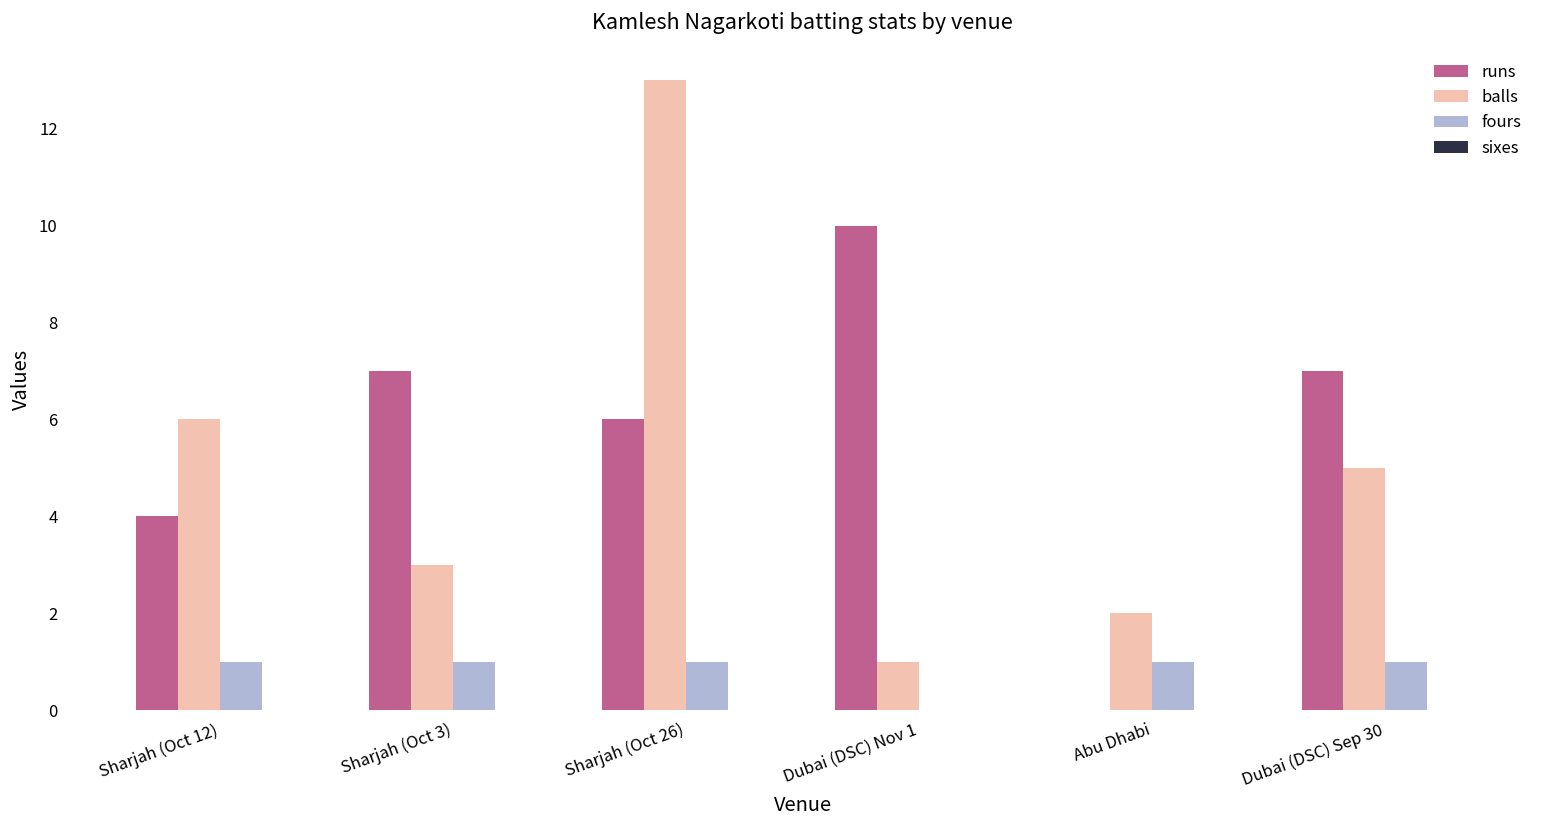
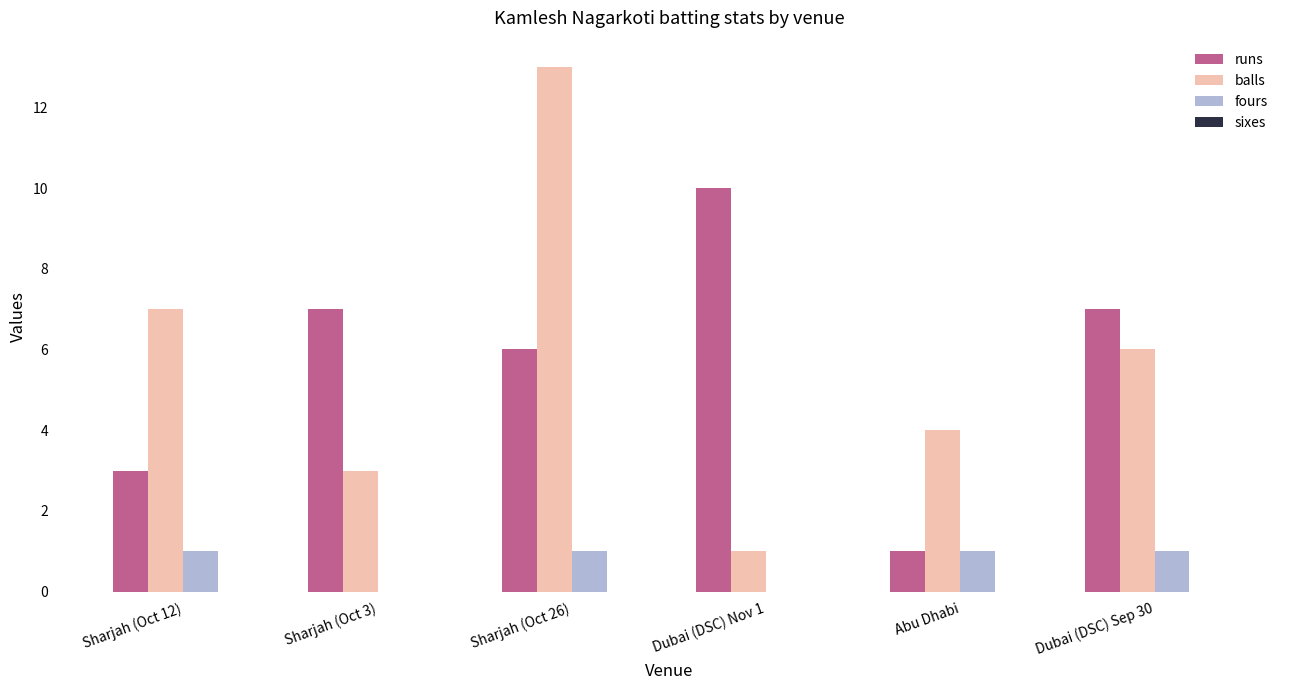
  {
    "runs": {
-     "Sharjah (Oct 12)": 4,
+     "Sharjah (Oct 12)": 3,
      "Sharjah (Oct 3)": 7,
      "Sharjah (Oct 26)": 6,
      "Dubai (DSC) Nov 1": 10,
-     "Abu Dhabi": 0,
+     "Abu Dhabi": 1,
      "Dubai (DSC) Sep 30": 7
    },
    "balls": {
-     "Sharjah (Oct 12)": 6,
+     "Sharjah (Oct 12)": 7,
      "Sharjah (Oct 3)": 3,
      "Sharjah (Oct 26)": 13,
      "Dubai (DSC) Nov 1": 1,
-     "Abu Dhabi": 2,
-     "Dubai (DSC) Sep 30": 5
+     "Abu Dhabi": 4,
+     "Dubai (DSC) Sep 30": 6
    },
    "fours": {
      "Sharjah (Oct 12)": 1,
-     "Sharjah (Oct 3)": 1,
+     "Sharjah (Oct 3)": 0,
      "Sharjah (Oct 26)": 1,
      "Dubai (DSC) Nov 1": 0,
      "Abu Dhabi": 1,
      "Dubai (DSC) Sep 30": 1
    },
    "sixes": {
      "Sharjah (Oct 12)": 0,
      "Sharjah (Oct 3)": 0,
      "Sharjah (Oct 26)": 0,
      "Dubai (DSC) Nov 1": 0,
      "Abu Dhabi": 0,
      "Dubai (DSC) Sep 30": 0
    }
  }
